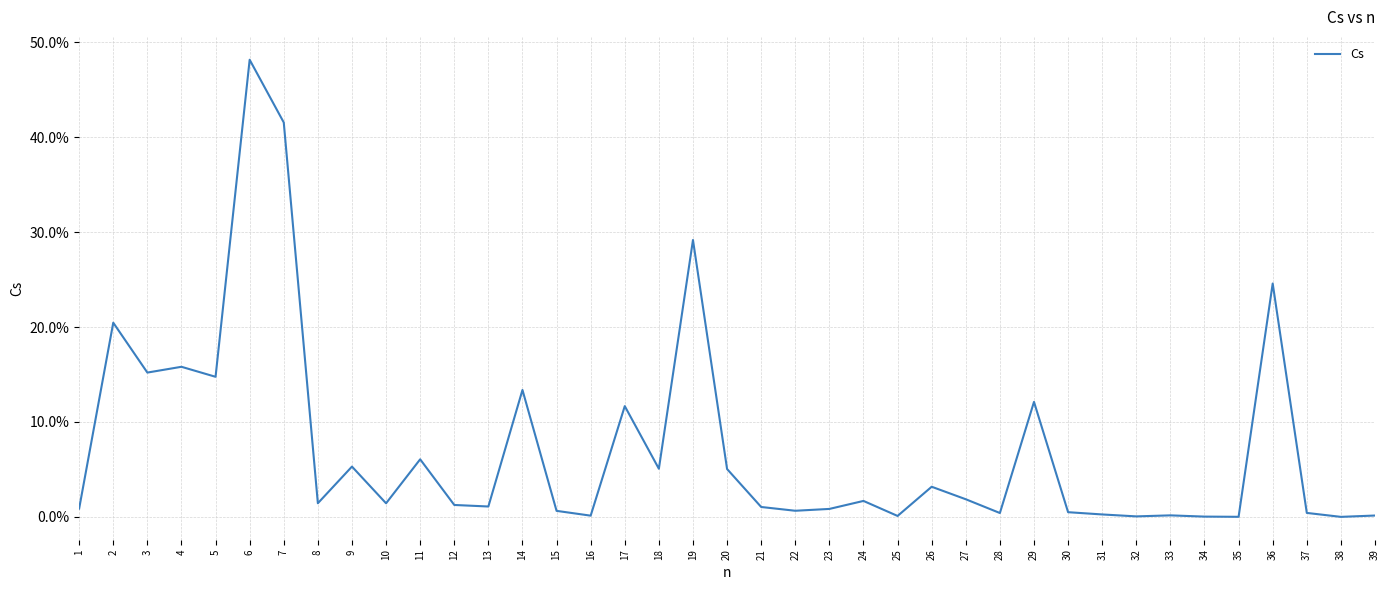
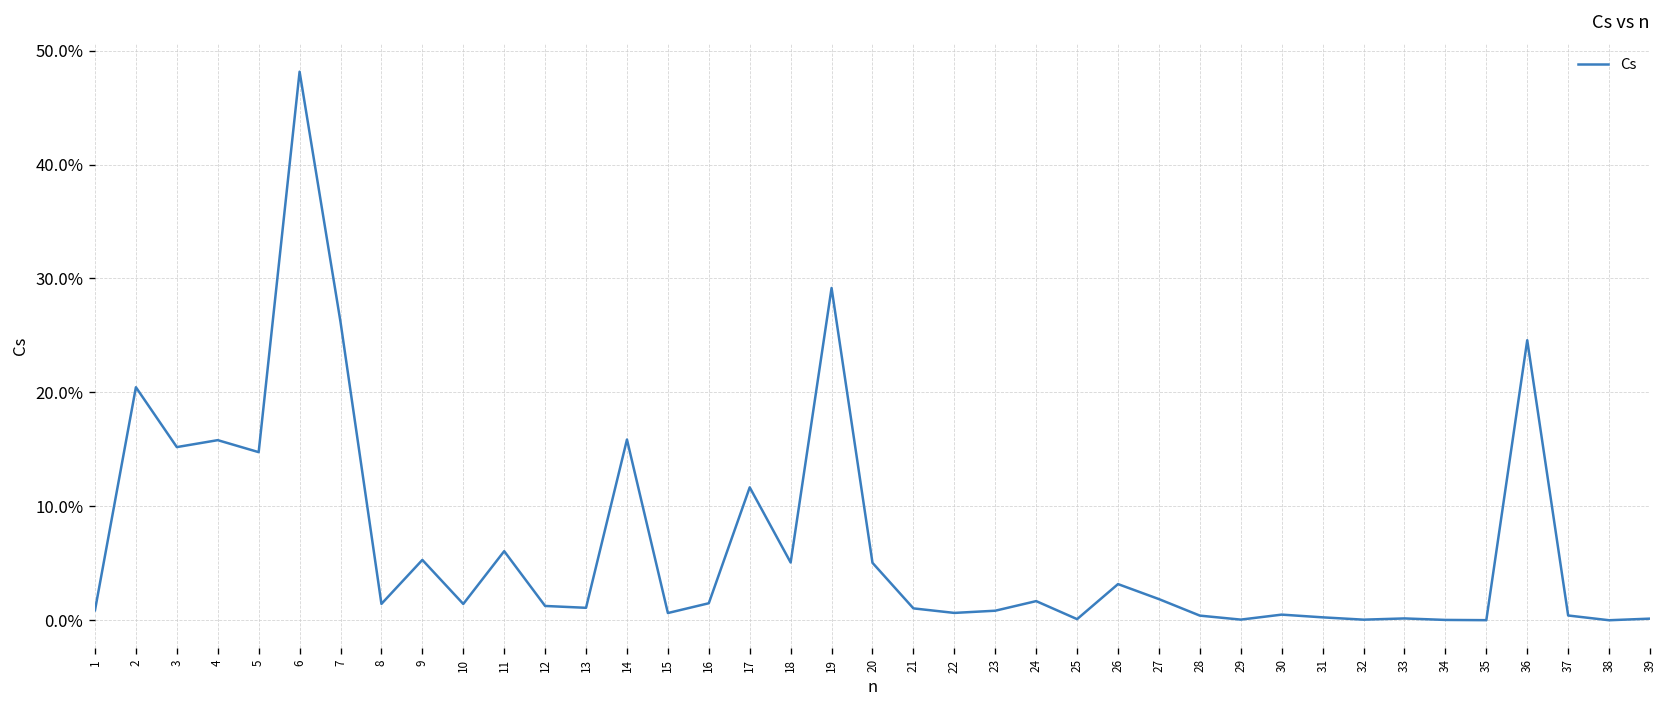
  {
    "1": "1%",
    "2": "20%",
    "3": "15%",
    "4": "16%",
    "5": "15%",
    "6": "48%",
-   "7": "42%",
+   "7": "26%",
    "8": "1%",
    "9": "5%",
    "10": "1%",
    "11": "6%",
    "12": "1%",
    "13": "1%",
-   "14": "13%",
+   "14": "16%",
    "15": "1%",
-   "16": "0%",
+   "16": "1%",
    "17": "12%",
    "18": "5%",
    "19": "29%",
    "20": "5%",
    "21": "1%",
    "22": "1%",
    "23": "1%",
    "24": "2%",
    "25": "0%",
    "26": "3%",
    "27": "2%",
    "28": "0%",
-   "29": "12%",
+   "29": "0%",
    "30": "0%",
    "31": "0%",
    "32": "0%",
    "33": "0%",
    "34": "0%",
    "35": "0%",
    "36": "25%",
    "37": "0%",
    "38": "0%",
    "39": "0%"
  }
